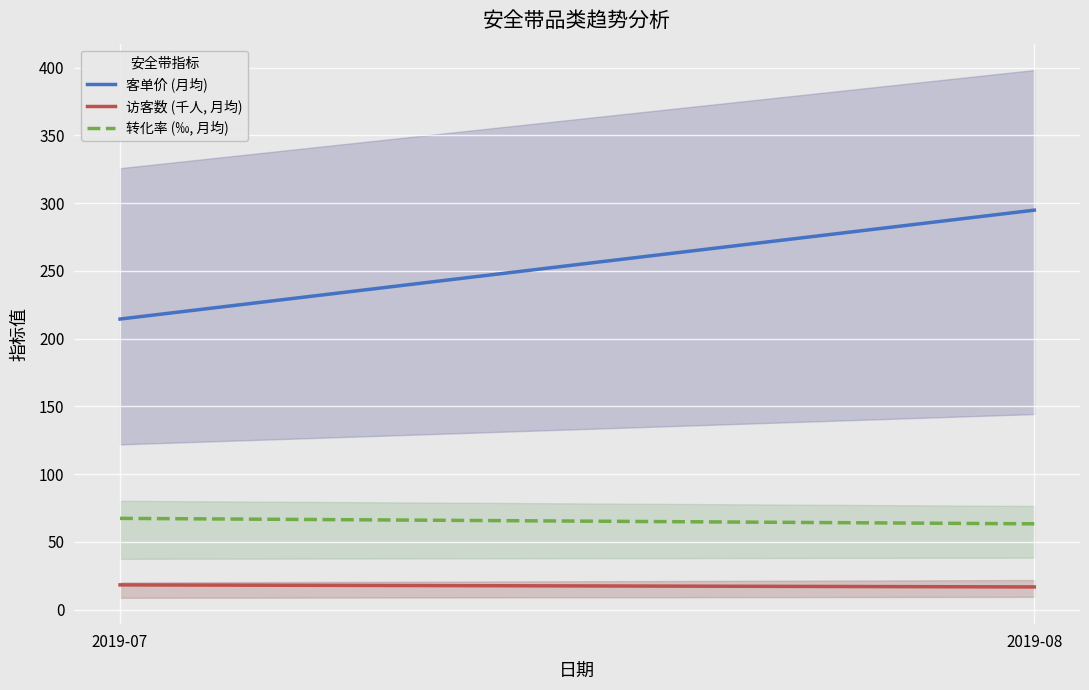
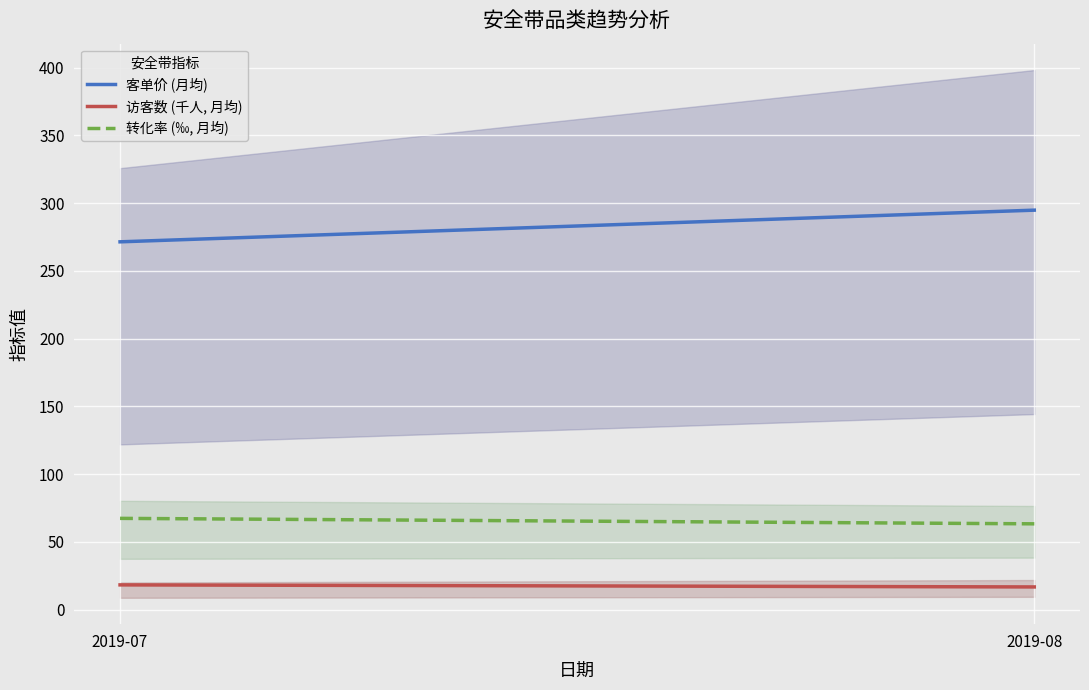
  {
    "客单价 (月均)": {
-     "2019-07": 214,
+     "2019-07": 271,
      "2019-08": 295
    },
    "访客数 (千人, 月均)": {
      "2019-08": 17
    }
  }
